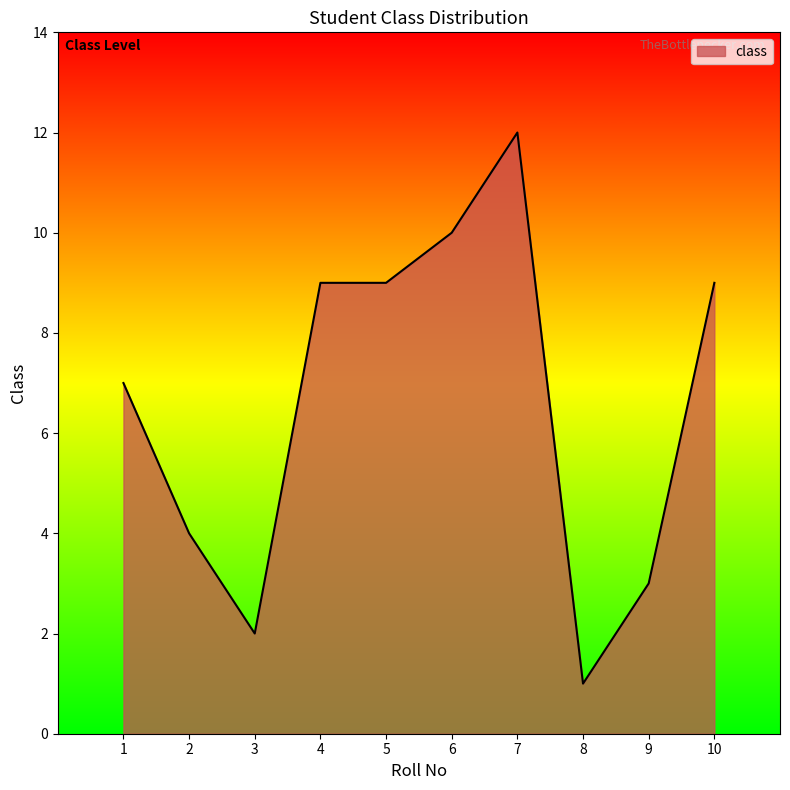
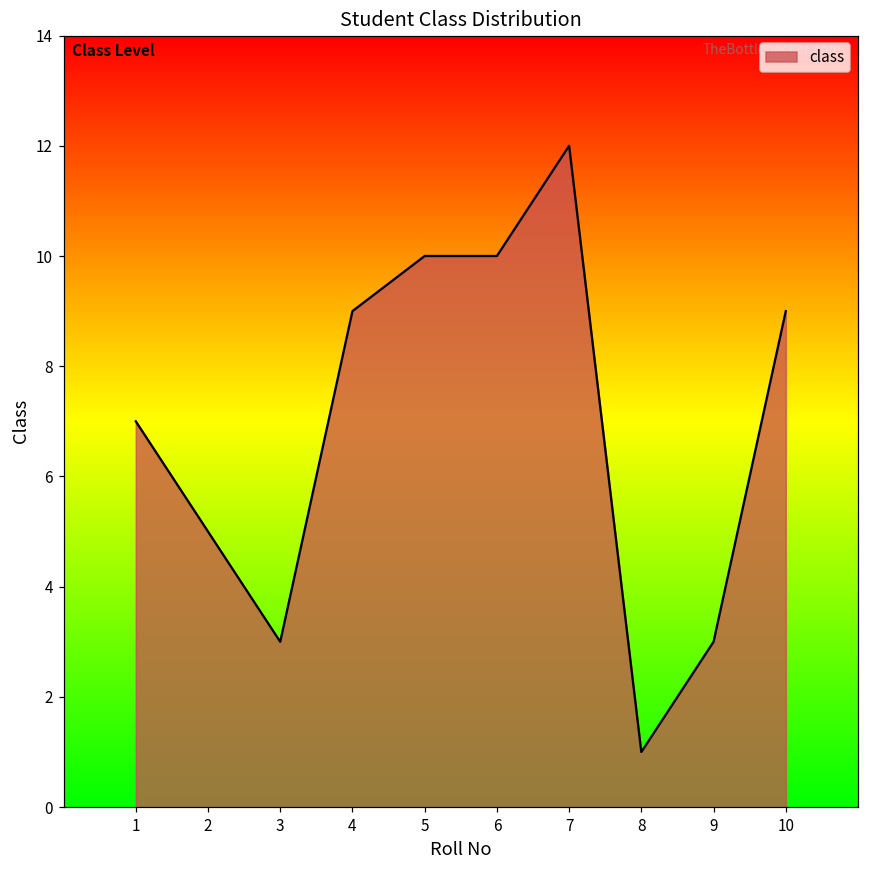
  {
    "1": 7,
-   "2": 4,
-   "3": 2,
+   "2": 5,
+   "3": 3,
    "4": 9,
-   "5": 9,
+   "5": 10,
    "6": 10,
    "7": 12,
    "8": 1,
    "9": 3,
    "10": 9
  }
